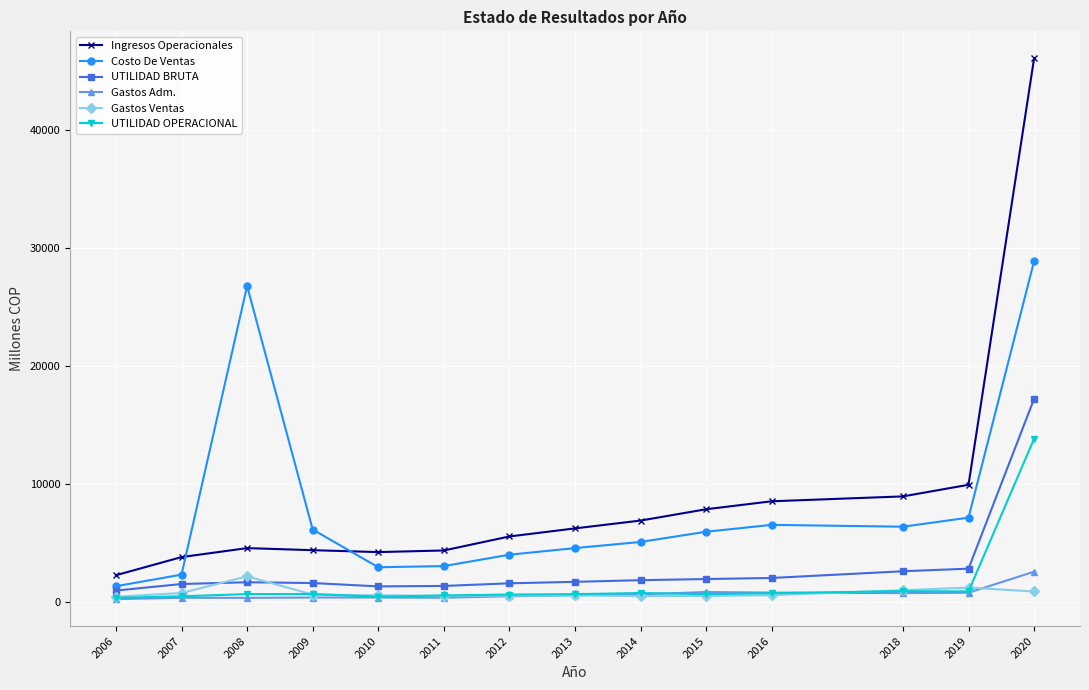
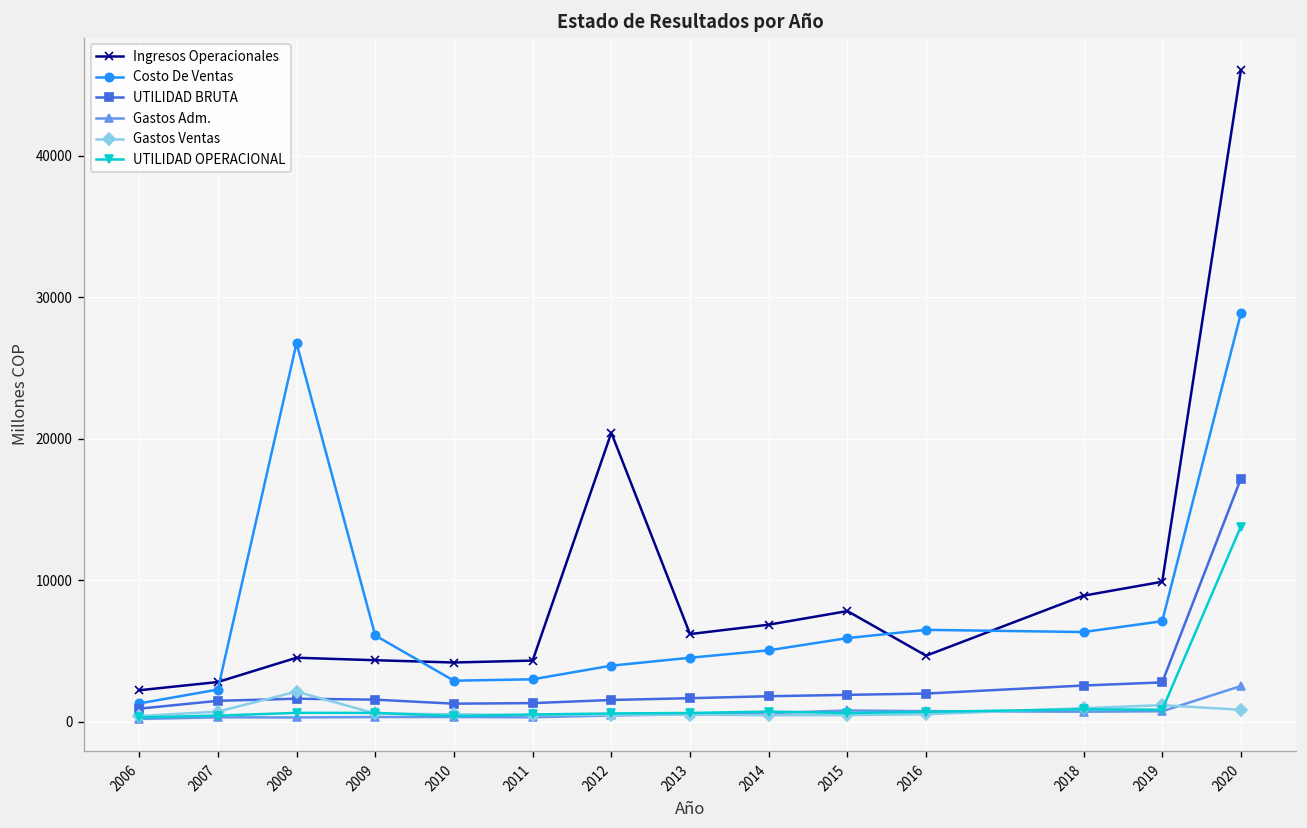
  {
    "Ingresos Operacionales": {
      "2006": 2200,
-     "2007": 3800,
+     "2007": 2800,
      "2008": 4500,
      "2009": 4400,
      "2010": 4200,
      "2011": 4300,
-     "2012": 5500,
+     "2012": 20400,
      "2013": 6200,
      "2014": 6900,
      "2015": 7800,
-     "2016": 8500,
+     "2016": 4700,
      "2018": 8900,
      "2019": 9900,
      "2020": 46100
    },
    "Costo De Ventas": {
      "2006": 1300,
      "2007": 2300,
      "2008": 26800,
      "2009": 6100,
      "2010": 2900,
      "2011": 3000,
      "2012": 4000,
      "2013": 4500,
      "2014": 5100,
      "2015": 5900,
      "2016": 6500,
      "2018": 6300,
      "2019": 7100,
      "2020": 28900
    },
    "Gastos Ventas": {
      "2007": 700,
      "2008": 2100,
      "2019": 1200,
      "2020": 900
    },
    "UTILIDAD OPERACIONAL": {
      "2008": 600,
      "2020": 13800
    }
  }
